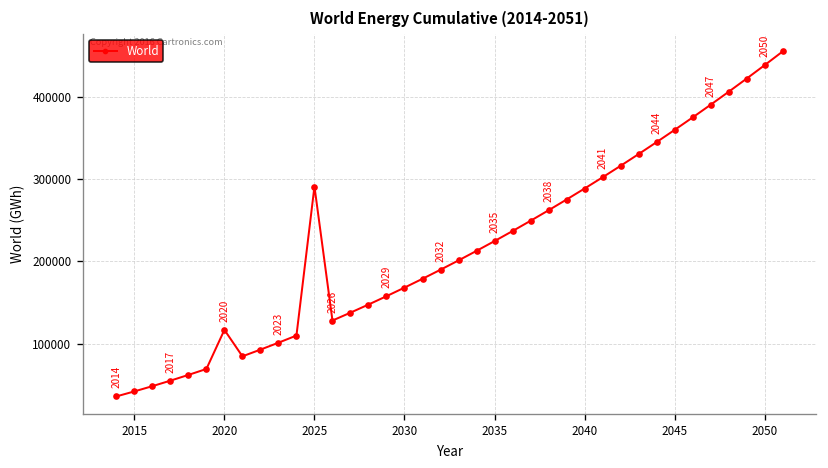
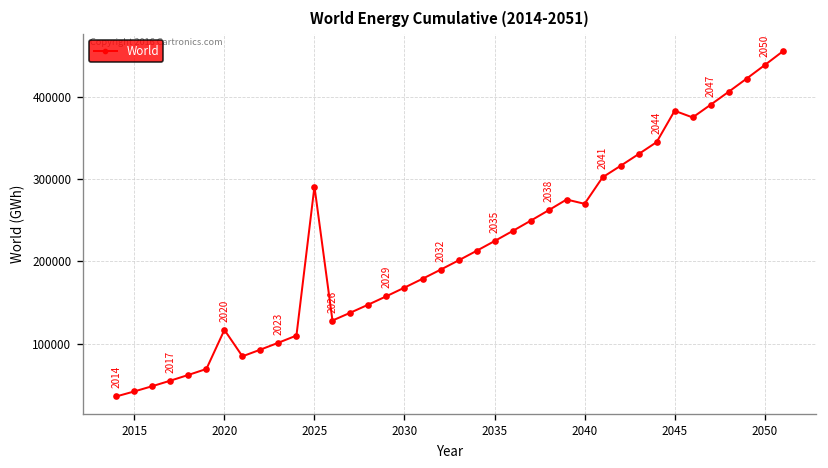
  {
    "2015": 40000,
    "2025": 290000,
    "2030": 170000,
-   "2040": 290000,
-   "2045": 360000
+   "2040": 270000,
+   "2045": 380000
  }
